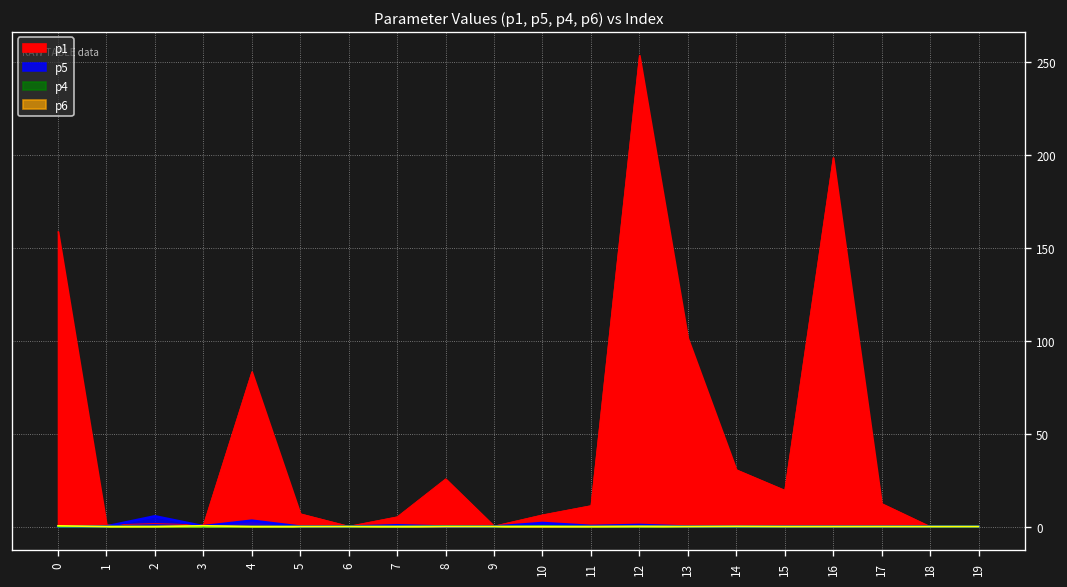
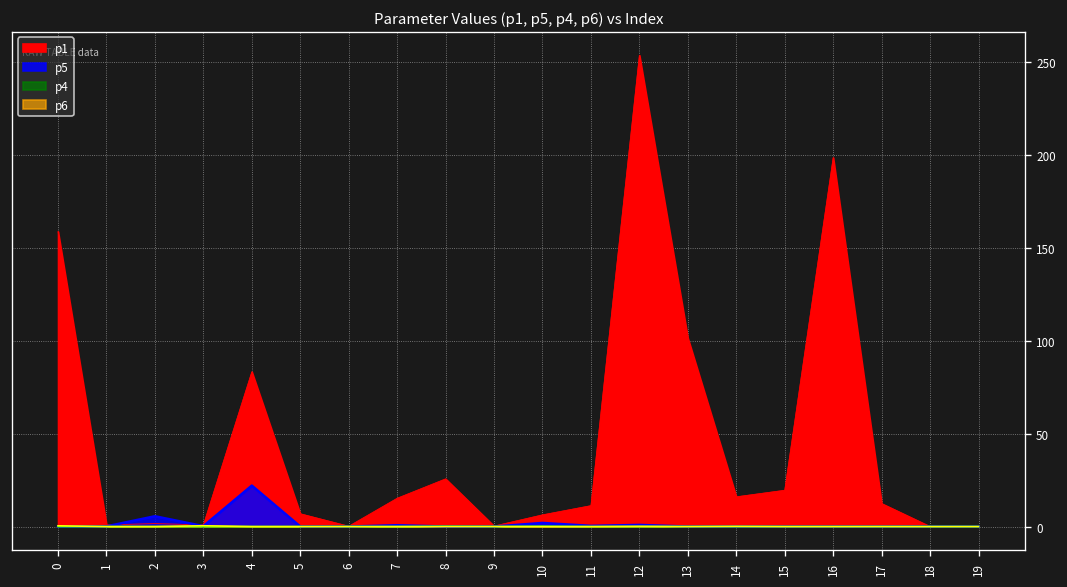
  {
    "p1": {
      "0": 159,
      "4": 83,
      "5": 7,
-     "7": 5,
+     "7": 15,
      "8": 26,
      "10": 6,
      "11": 11,
      "12": 253,
      "13": 101,
-     "14": 31,
+     "14": 16,
      "15": 20,
      "16": 198,
      "17": 12
    },
    "p5": {
      "2": 6,
-     "4": 3,
+     "4": 22,
      "10": 2
    }
  }
